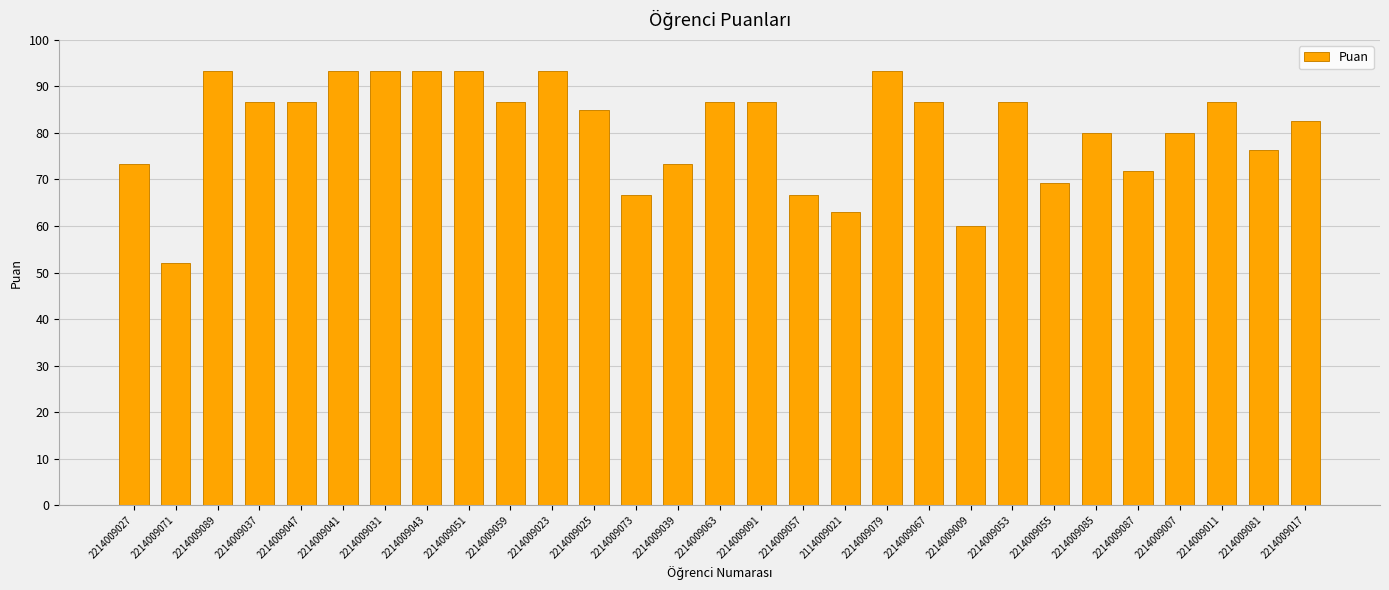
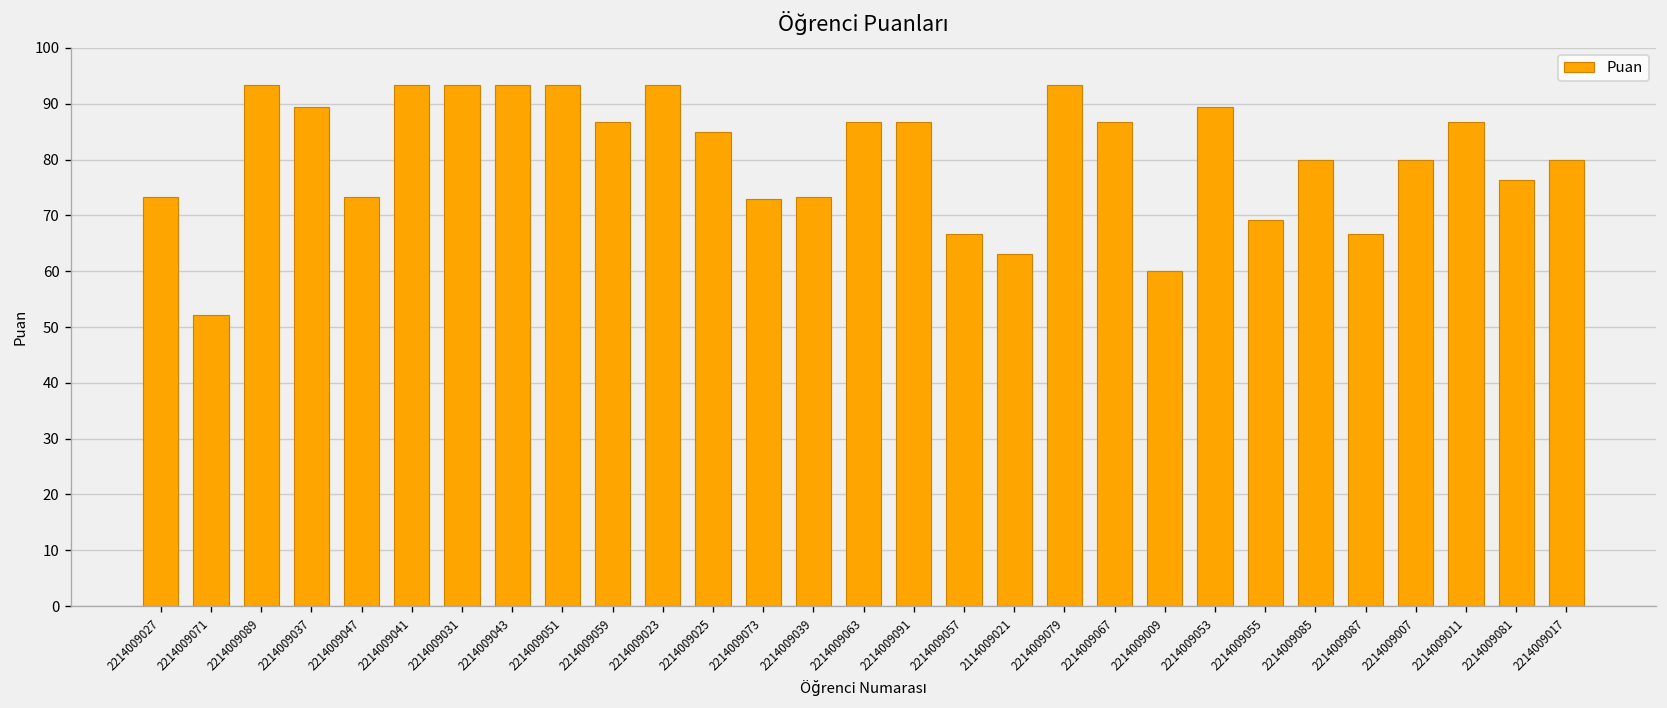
  {
    "2214009027": 73,
    "2214009071": 52,
    "2214009089": 93,
-   "2214009037": 87,
-   "2214009047": 87,
+   "2214009037": 89,
+   "2214009047": 73,
    "2214009041": 93,
    "2214009031": 93,
    "2214009043": 93,
    "2214009051": 93,
    "2214009059": 87,
    "2214009023": 93,
    "2214009025": 85,
-   "2214009073": 67,
+   "2214009073": 73,
    "2214009039": 73,
    "2214009063": 87,
    "2214009091": 87,
    "2214009057": 67,
    "2114009021": 63,
    "2214009079": 93,
    "2214009067": 87,
    "2214009009": 60,
-   "2214009053": 87,
+   "2214009053": 89,
    "2214009055": 69,
    "2214009085": 80,
-   "2214009087": 72,
+   "2214009087": 67,
    "2214009007": 80,
    "2214009011": 87,
    "2214009081": 76,
-   "2214009017": 83
+   "2214009017": 80
  }
